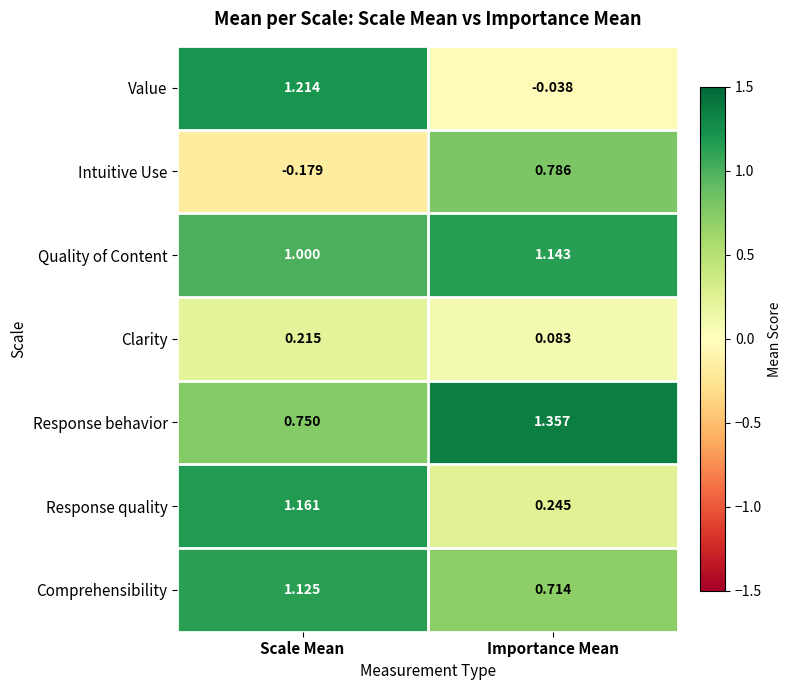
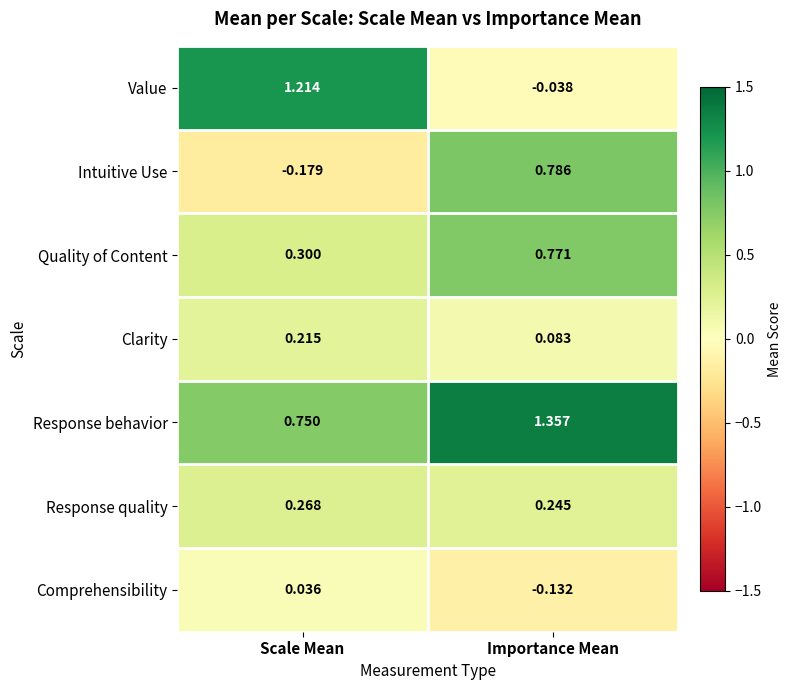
  {
    "Value": {
      "Scale Mean": 1.214,
      "Importance Mean": -0.038
    },
    "Intuitive Use": {
      "Scale Mean": -0.179,
      "Importance Mean": 0.786
    },
    "Quality of Content": {
-     "Scale Mean": 1.000,
-     "Importance Mean": 1.143
+     "Scale Mean": 0.300,
+     "Importance Mean": 0.771
    },
    "Clarity": {
      "Scale Mean": 0.215,
      "Importance Mean": 0.083
    },
    "Response behavior": {
      "Scale Mean": 0.750,
      "Importance Mean": 1.357
    },
    "Response quality": {
-     "Scale Mean": 1.161,
+     "Scale Mean": 0.268,
      "Importance Mean": 0.245
    },
    "Comprehensibility": {
-     "Scale Mean": 1.125,
-     "Importance Mean": 0.714
+     "Scale Mean": 0.036,
+     "Importance Mean": -0.132
    }
  }
